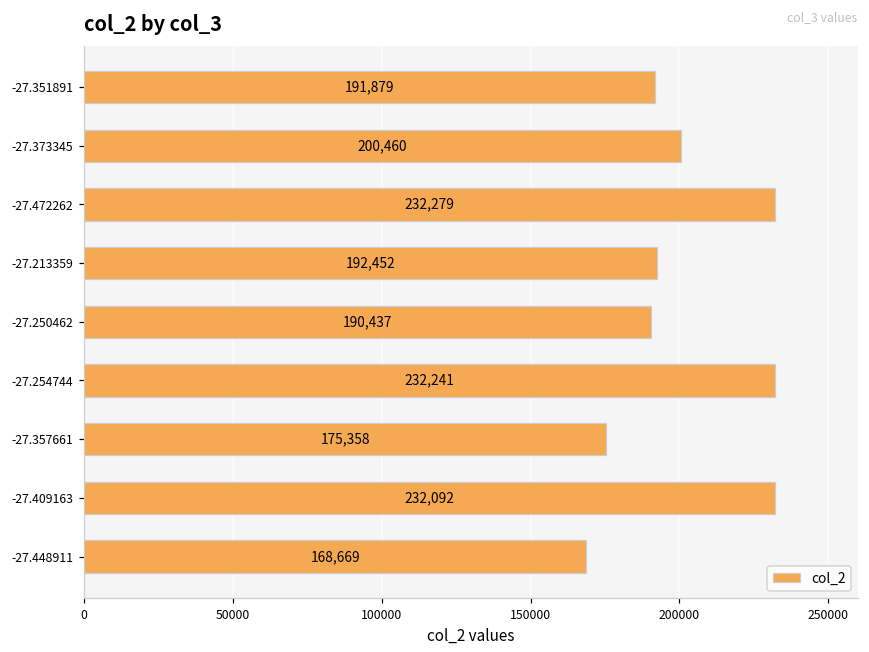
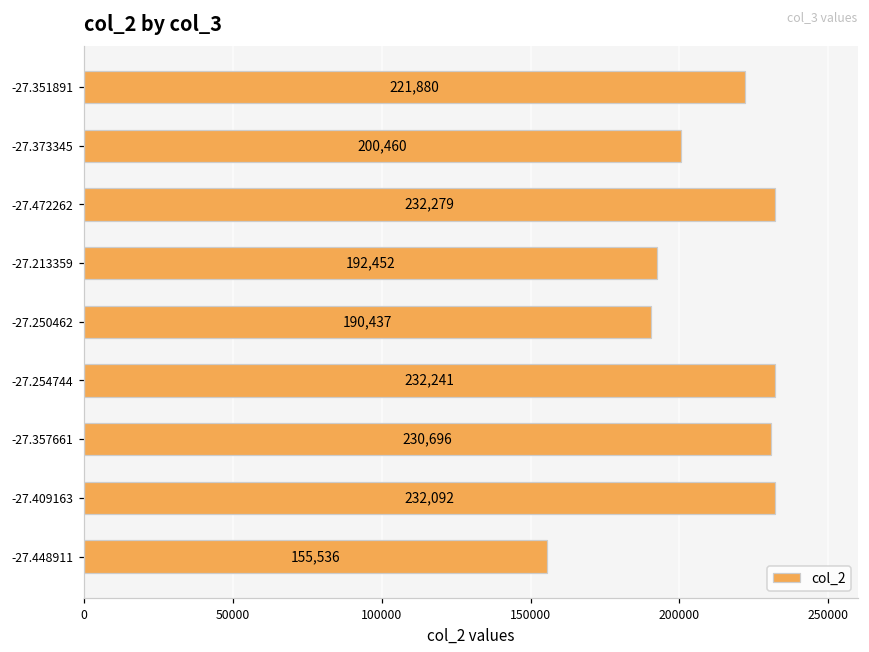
  {
-   "-27.351891": "191,879",
+   "-27.351891": "221,880",
    "-27.373345": "200,460",
    "-27.472262": "232,279",
    "-27.213359": "192,452",
    "-27.250462": "190,437",
    "-27.254744": "232,241",
-   "-27.357661": "175,358",
+   "-27.357661": "230,696",
    "-27.409163": "232,092",
-   "-27.448911": "168,669"
+   "-27.448911": "155,536"
  }
